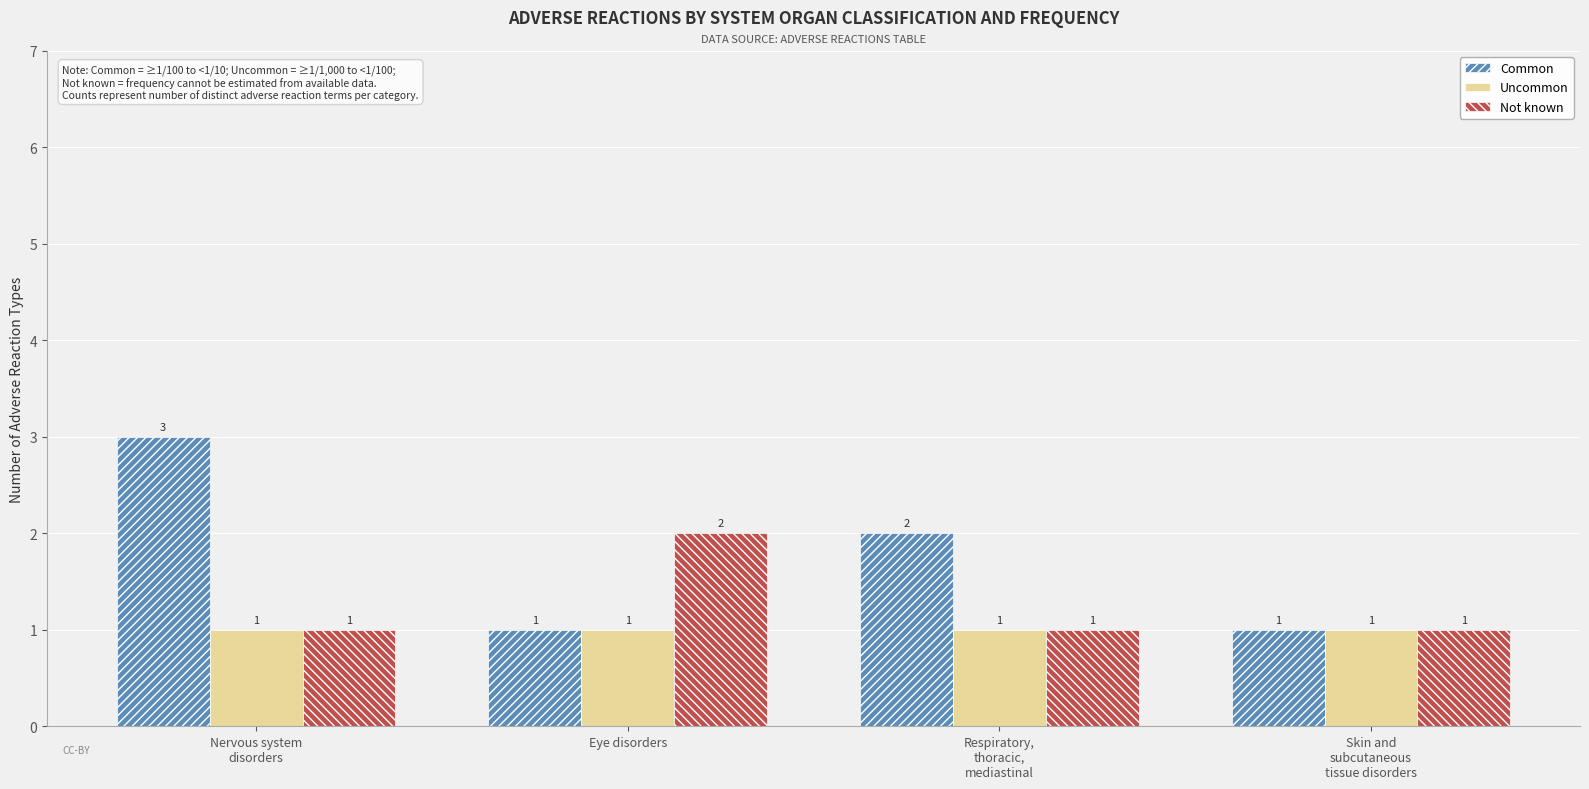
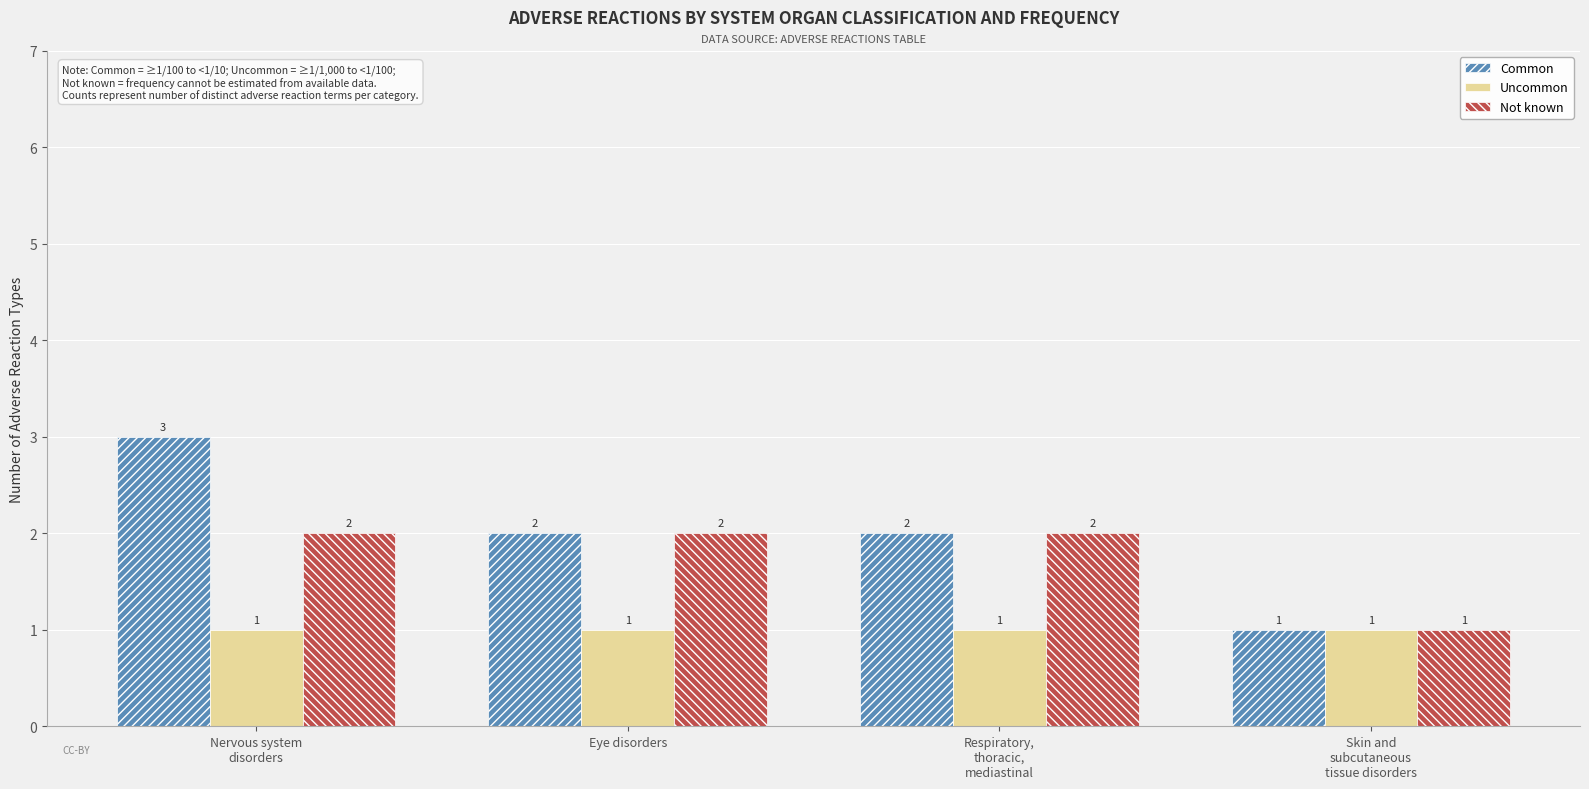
  {
    "Common": {
      "Nervous system disorders": 3,
-     "Eye disorders": 1,
+     "Eye disorders": 2,
      "Respiratory, thoracic, mediastinal": 2,
      "Skin and subcutaneous tissue disorders": 1
    },
    "Uncommon": {
      "Nervous system disorders": 1,
      "Eye disorders": 1,
      "Respiratory, thoracic, mediastinal": 1,
      "Skin and subcutaneous tissue disorders": 1
    },
    "Not known": {
-     "Nervous system disorders": 1,
+     "Nervous system disorders": 2,
      "Eye disorders": 2,
-     "Respiratory, thoracic, mediastinal": 1,
+     "Respiratory, thoracic, mediastinal": 2,
      "Skin and subcutaneous tissue disorders": 1
    }
  }
